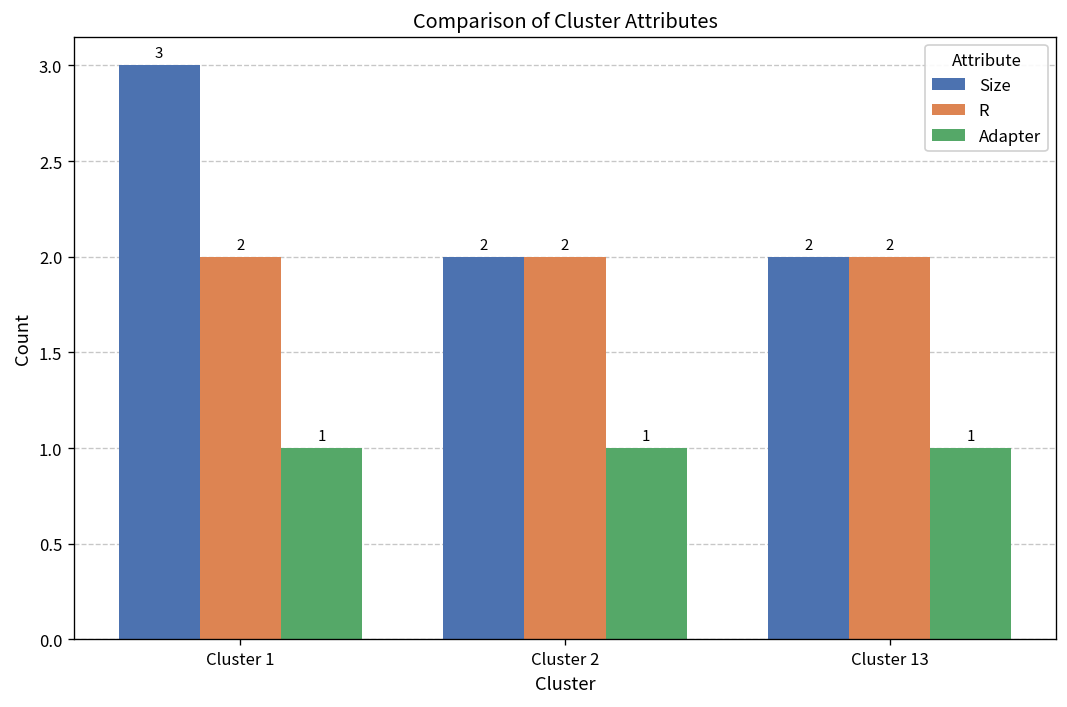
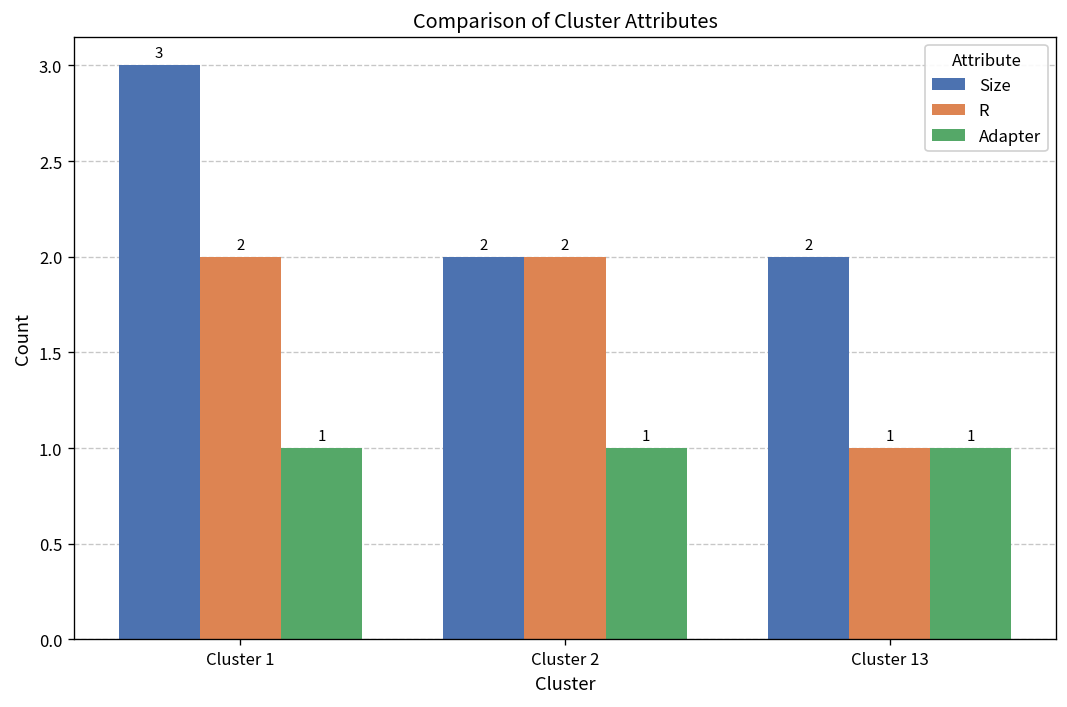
  {
    "Size": {
      "Cluster 1": 3,
      "Cluster 2": 2,
      "Cluster 13": 2
    },
    "R": {
      "Cluster 1": 2,
      "Cluster 2": 2,
-     "Cluster 13": 2
+     "Cluster 13": 1
    },
    "Adapter": {
      "Cluster 1": 1,
      "Cluster 2": 1,
      "Cluster 13": 1
    }
  }
